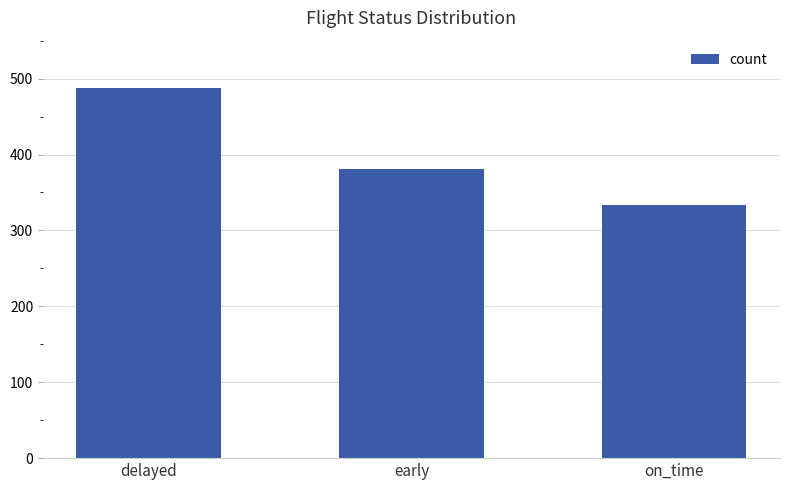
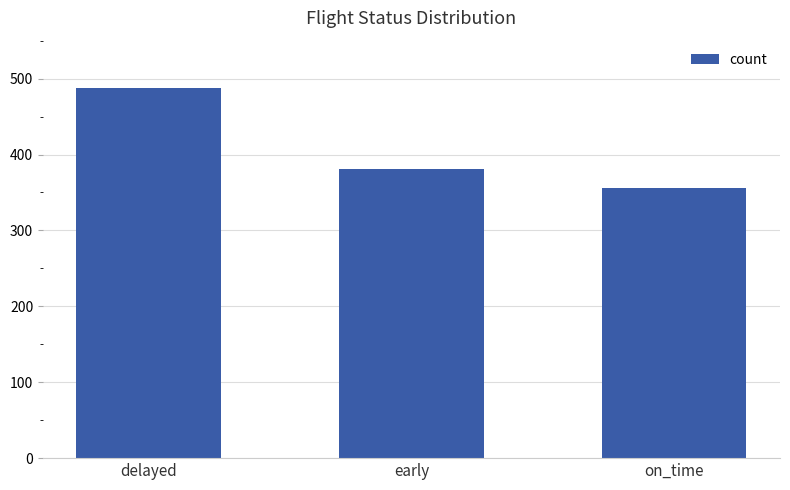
  {
    "delayed": 490,
    "early": 380,
-   "on_time": 330
+   "on_time": 360
  }
